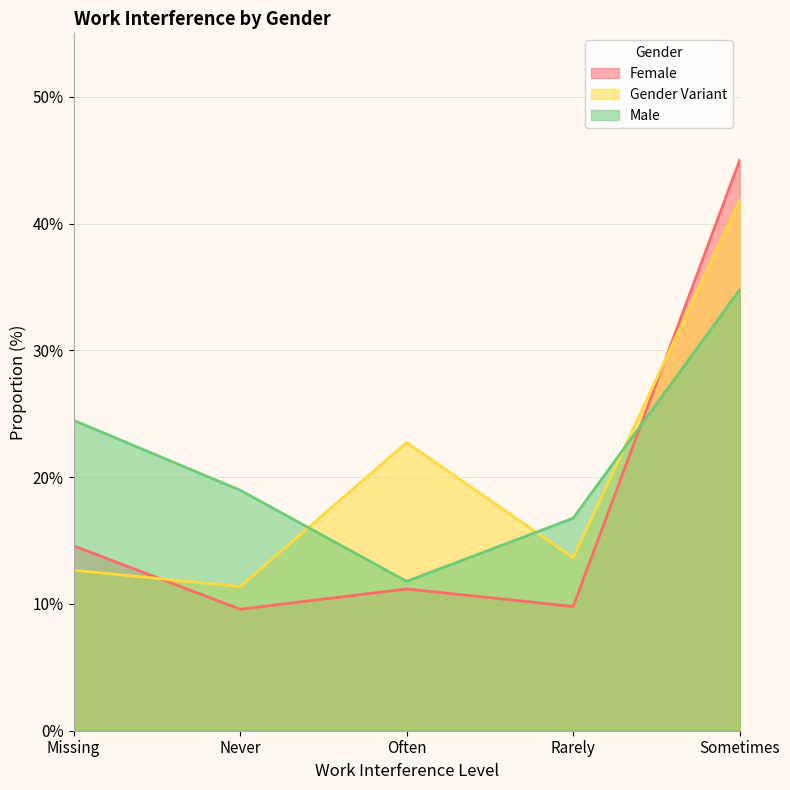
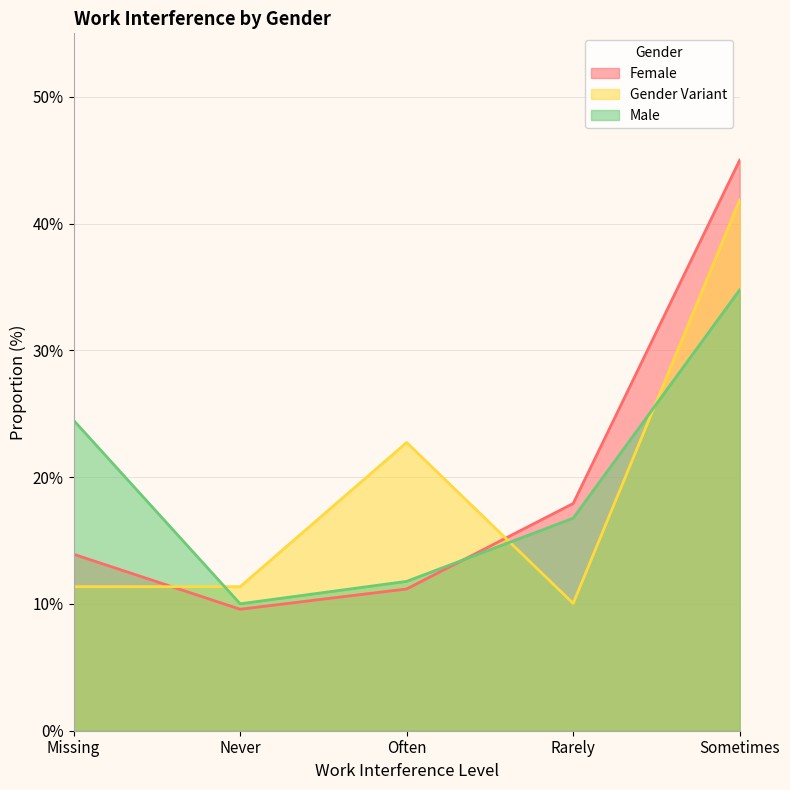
  {
    "Female": {
-     "Missing": "14.6%",
+     "Missing": "13.9%",
      "Never": "9.6%",
      "Often": "11.2%",
-     "Rarely": "9.8%",
+     "Rarely": "17.9%",
      "Sometimes": "45.0%"
    },
    "Gender Variant": {
-     "Missing": "12.7%",
+     "Missing": "11.4%",
      "Never": "11.4%",
      "Often": "22.7%",
-     "Rarely": "13.6%",
+     "Rarely": "10.0%",
      "Sometimes": "41.9%"
    },
    "Male": {
      "Missing": "24.5%",
-     "Never": "19.0%",
+     "Never": "10.0%",
      "Often": "11.8%",
      "Rarely": "16.8%",
      "Sometimes": "34.8%"
    }
  }
